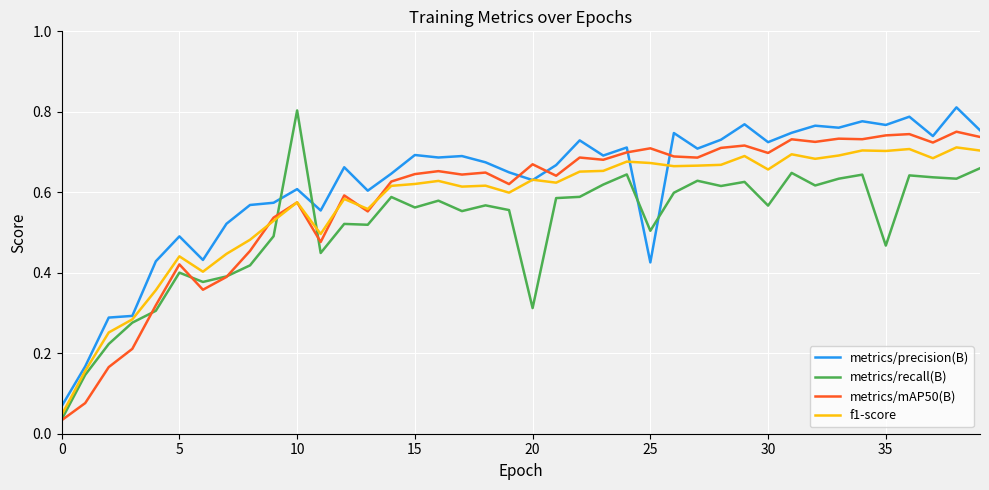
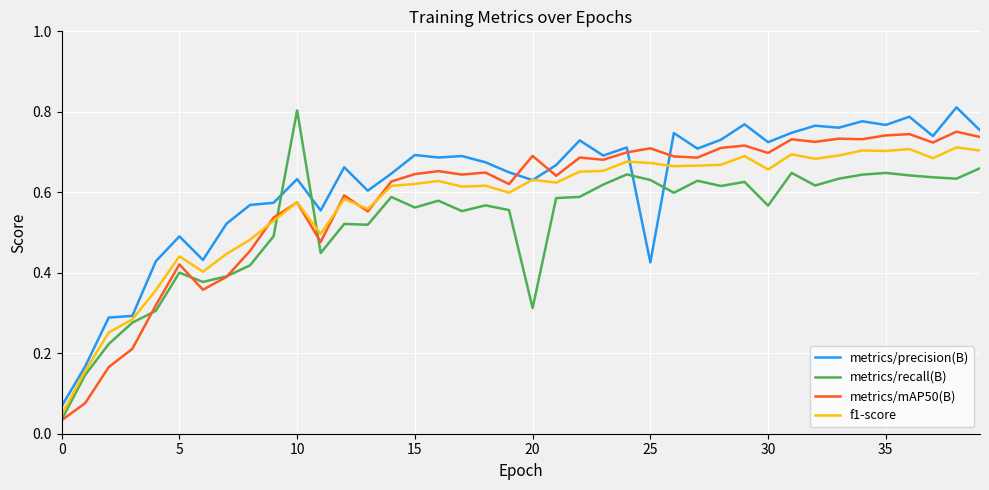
  {
    "metrics/precision(B)": {
      "0": 0.07,
      "5": 0.49,
-     "10": 0.61,
+     "10": 0.63,
      "15": 0.69,
      "25": 0.43,
      "30": 0.72,
      "35": 0.77
    },
    "metrics/recall(B)": {
      "5": 0.40,
      "10": 0.80,
      "15": 0.56,
      "20": 0.31,
-     "25": 0.50,
+     "25": 0.63,
      "30": 0.57,
-     "35": 0.47
+     "35": 0.65
    },
    "metrics/mAP50(B)": {
      "5": 0.42,
      "15": 0.65,
-     "20": 0.67,
+     "20": 0.69,
      "25": 0.71,
      "30": 0.70,
      "35": 0.74
    },
    "f1-score": {
      "0": 0.05,
      "5": 0.44,
      "15": 0.62,
      "25": 0.67,
      "30": 0.66,
      "35": 0.70
    }
  }
